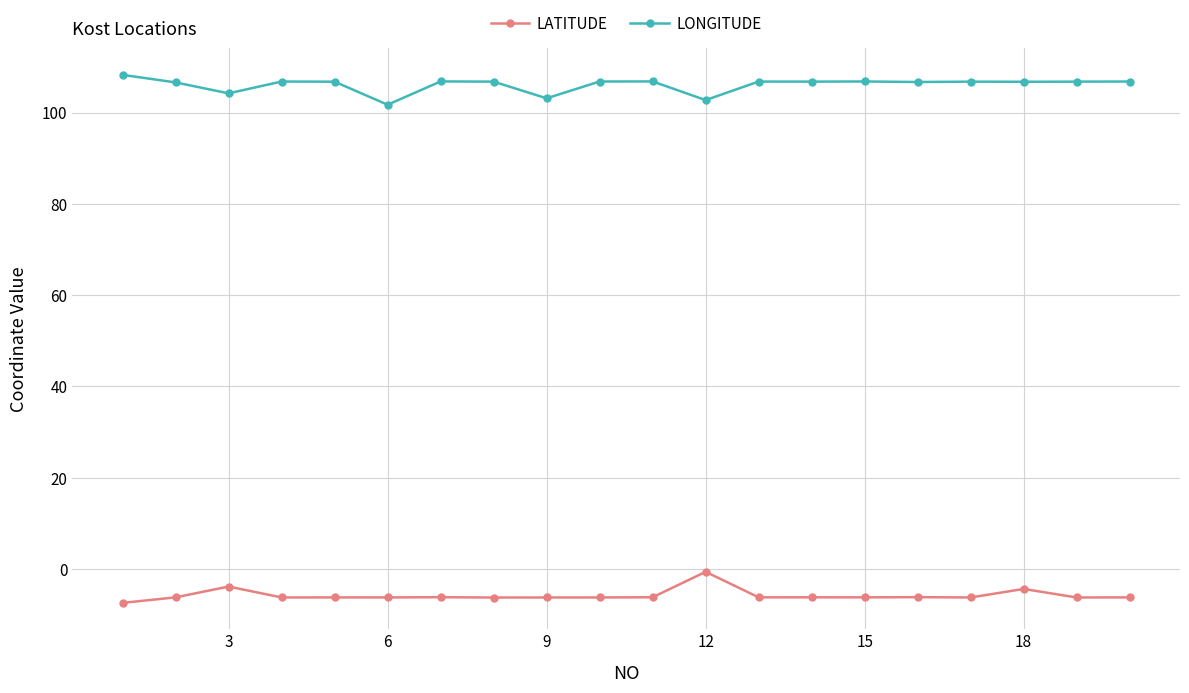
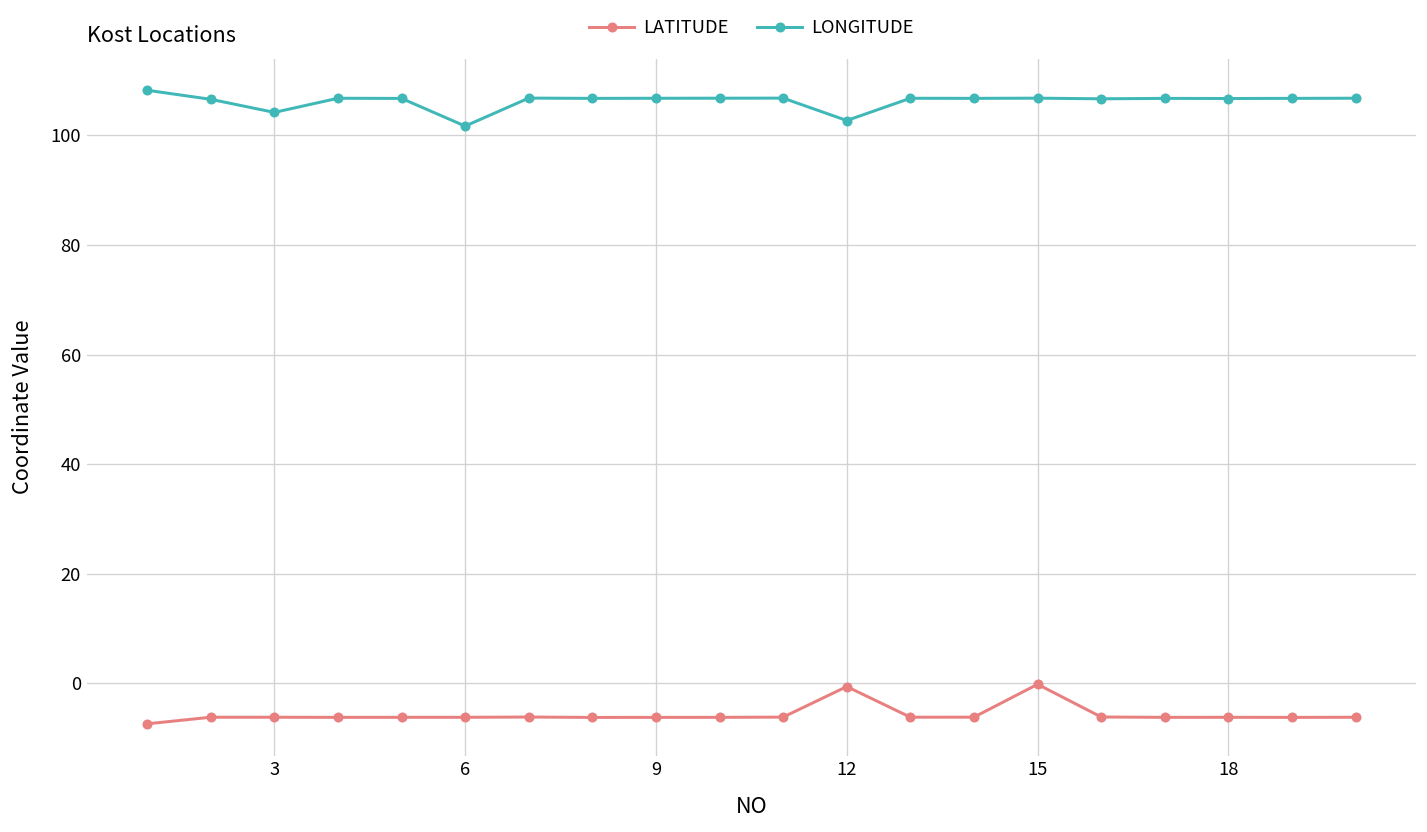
  {
    "LATITUDE": {
-     "3": -4,
+     "3": -6,
      "6": -6,
      "9": -6,
      "12": -1,
-     "15": -6,
-     "18": -4
+     "15": 0,
+     "18": -6
    },
    "LONGITUDE": {
      "3": 104,
      "6": 102,
-     "9": 103,
+     "9": 107,
      "12": 103,
      "15": 107,
      "18": 107
    }
  }
